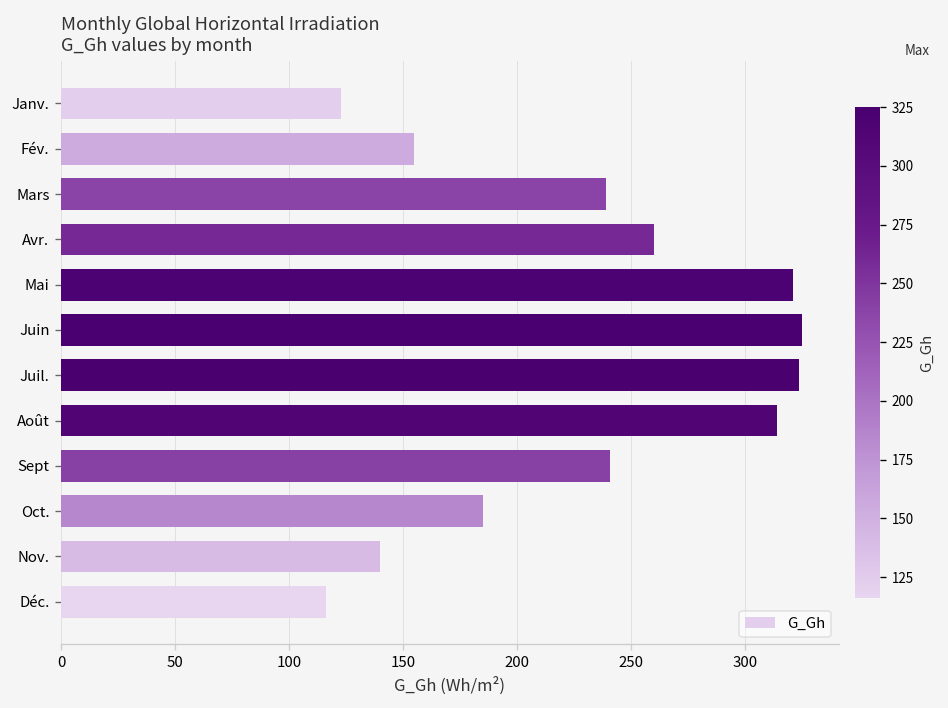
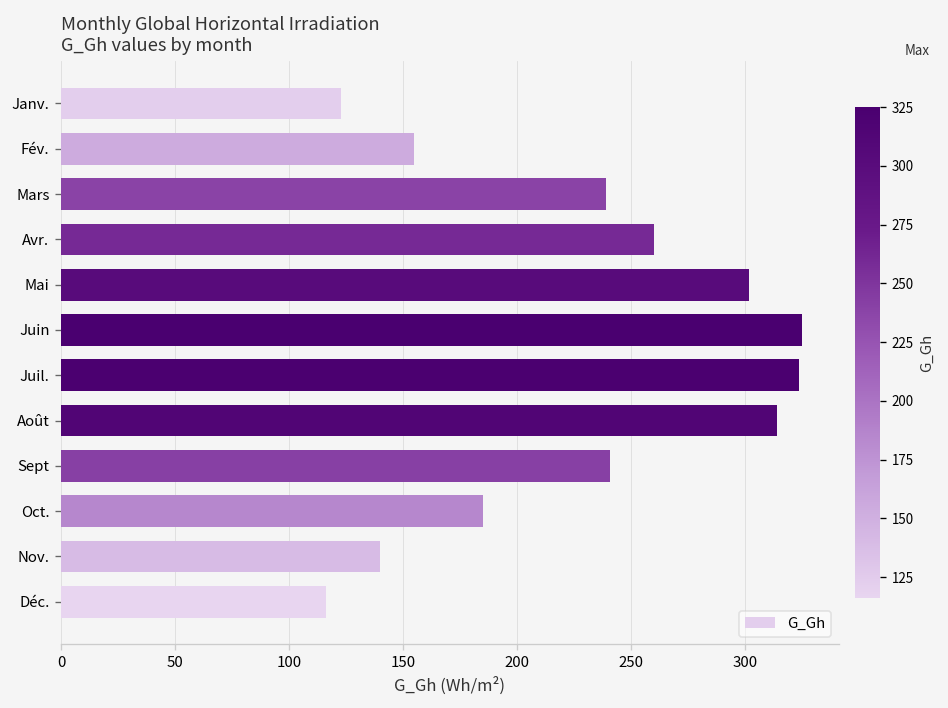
  {
    "Janv.": 123,
    "Fév.": 155,
    "Mars": 239,
    "Avr.": 260,
-   "Mai": 321,
+   "Mai": 302,
    "Juin": 325,
    "Juil.": 324,
    "Août": 314,
    "Sept": 241,
    "Oct.": 185,
    "Nov.": 140,
    "Déc.": 116
  }
